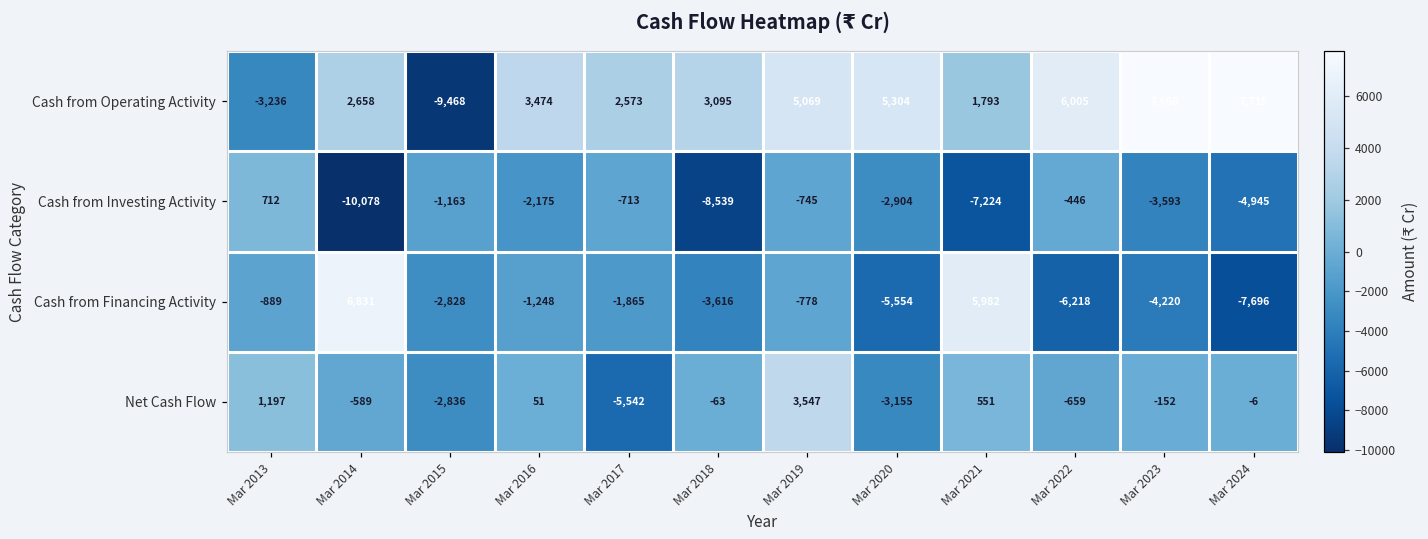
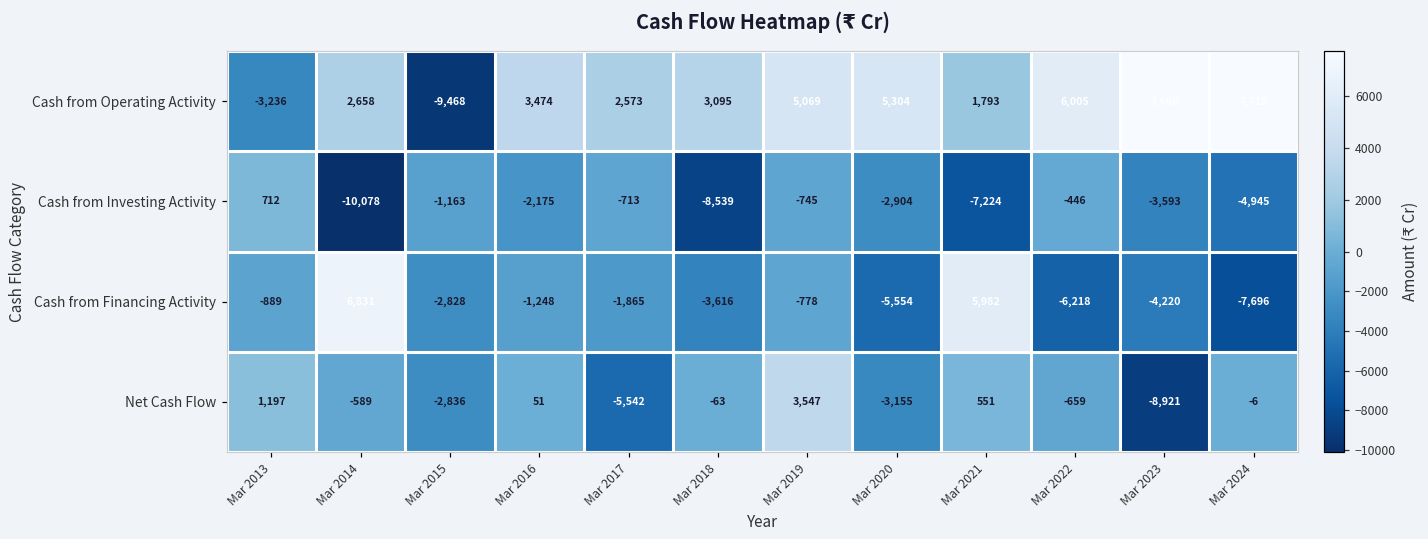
  {
    "Cash from Operating Activity": {
      "Mar 2013": "-3,236",
      "Mar 2014": "2,658",
      "Mar 2015": "-9,468",
      "Mar 2016": "3,474",
      "Mar 2017": "2,573",
      "Mar 2018": "3,095",
      "Mar 2021": "1,793"
    },
    "Cash from Investing Activity": {
      "Mar 2013": "712",
      "Mar 2014": "-10,078",
      "Mar 2015": "-1,163",
      "Mar 2016": "-2,175",
      "Mar 2017": "-713",
      "Mar 2018": "-8,539",
      "Mar 2019": "-745",
      "Mar 2020": "-2,904",
      "Mar 2021": "-7,224",
      "Mar 2022": "-446",
      "Mar 2023": "-3,593",
      "Mar 2024": "-4,945"
    },
    "Cash from Financing Activity": {
      "Mar 2013": "-889",
      "Mar 2015": "-2,828",
      "Mar 2016": "-1,248",
      "Mar 2017": "-1,865",
      "Mar 2018": "-3,616",
      "Mar 2019": "-778",
      "Mar 2020": "-5,554",
      "Mar 2022": "-6,218",
      "Mar 2023": "-4,220",
      "Mar 2024": "-7,696"
    },
    "Net Cash Flow": {
      "Mar 2013": "1,197",
      "Mar 2014": "-589",
      "Mar 2015": "-2,836",
      "Mar 2016": "51",
      "Mar 2017": "-5,542",
      "Mar 2018": "-63",
      "Mar 2019": "3,547",
      "Mar 2020": "-3,155",
      "Mar 2021": "551",
      "Mar 2022": "-659",
-     "Mar 2023": "-152",
+     "Mar 2023": "-8,921",
      "Mar 2024": "-6"
    }
  }
